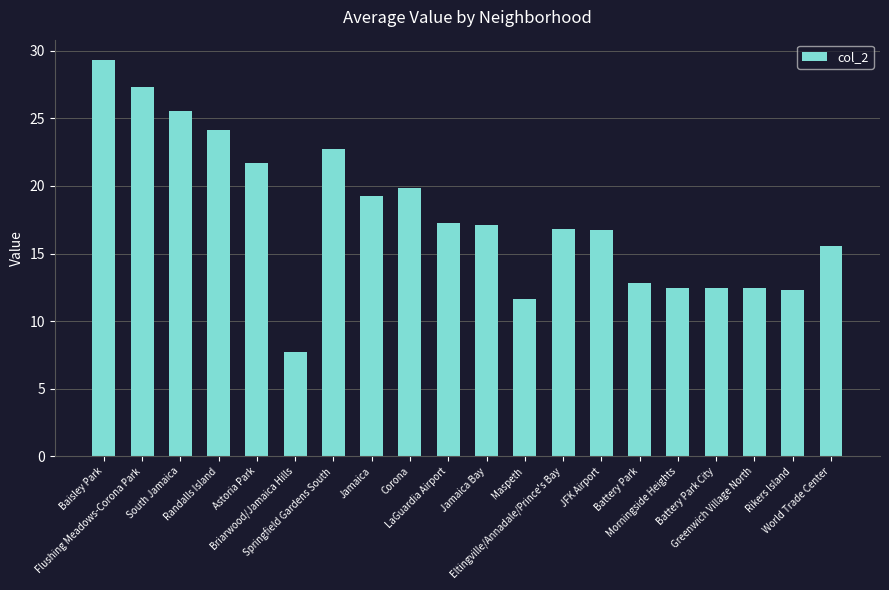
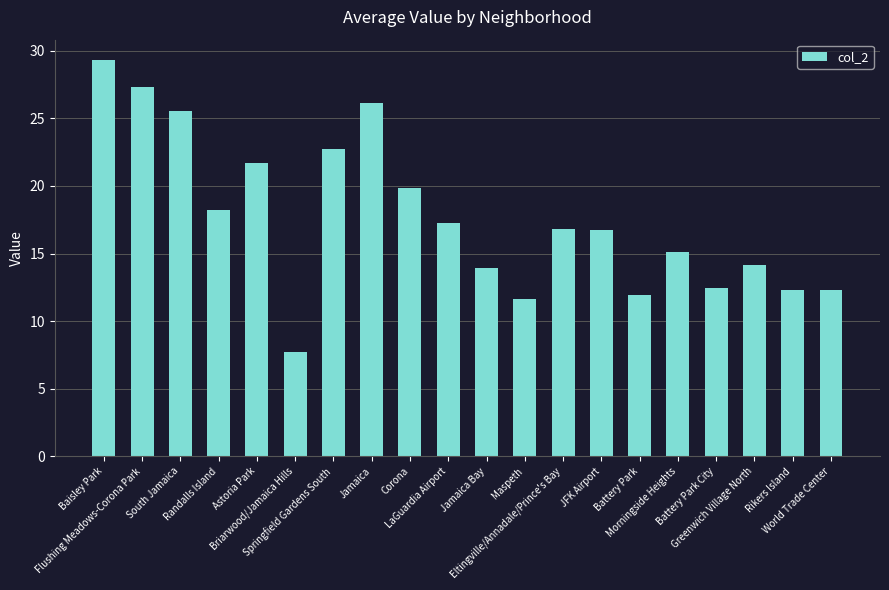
  {
    "Baisley Park": 29.4,
    "Flushing Meadows-Corona Park": 27.3,
    "South Jamaica": 25.5,
-   "Randalls Island": 24.2,
+   "Randalls Island": 18.2,
    "Astoria Park": 21.7,
    "Briarwood/Jamaica Hills": 7.7,
    "Springfield Gardens South": 22.7,
-   "Jamaica": 19.3,
+   "Jamaica": 26.1,
    "Corona": 19.8,
    "LaGuardia Airport": 17.3,
-   "Jamaica Bay": 17.1,
+   "Jamaica Bay": 13.9,
    "Maspeth": 11.6,
    "Eltingville/Annadale/Prince's Bay": 16.8,
    "JFK Airport": 16.8,
-   "Battery Park": 12.8,
-   "Morningside Heights": 12.5,
+   "Battery Park": 11.9,
+   "Morningside Heights": 15.1,
    "Battery Park City": 12.4,
-   "Greenwich Village North": 12.4,
+   "Greenwich Village North": 14.1,
    "Rikers Island": 12.3,
-   "World Trade Center": 15.5
+   "World Trade Center": 12.3
  }
